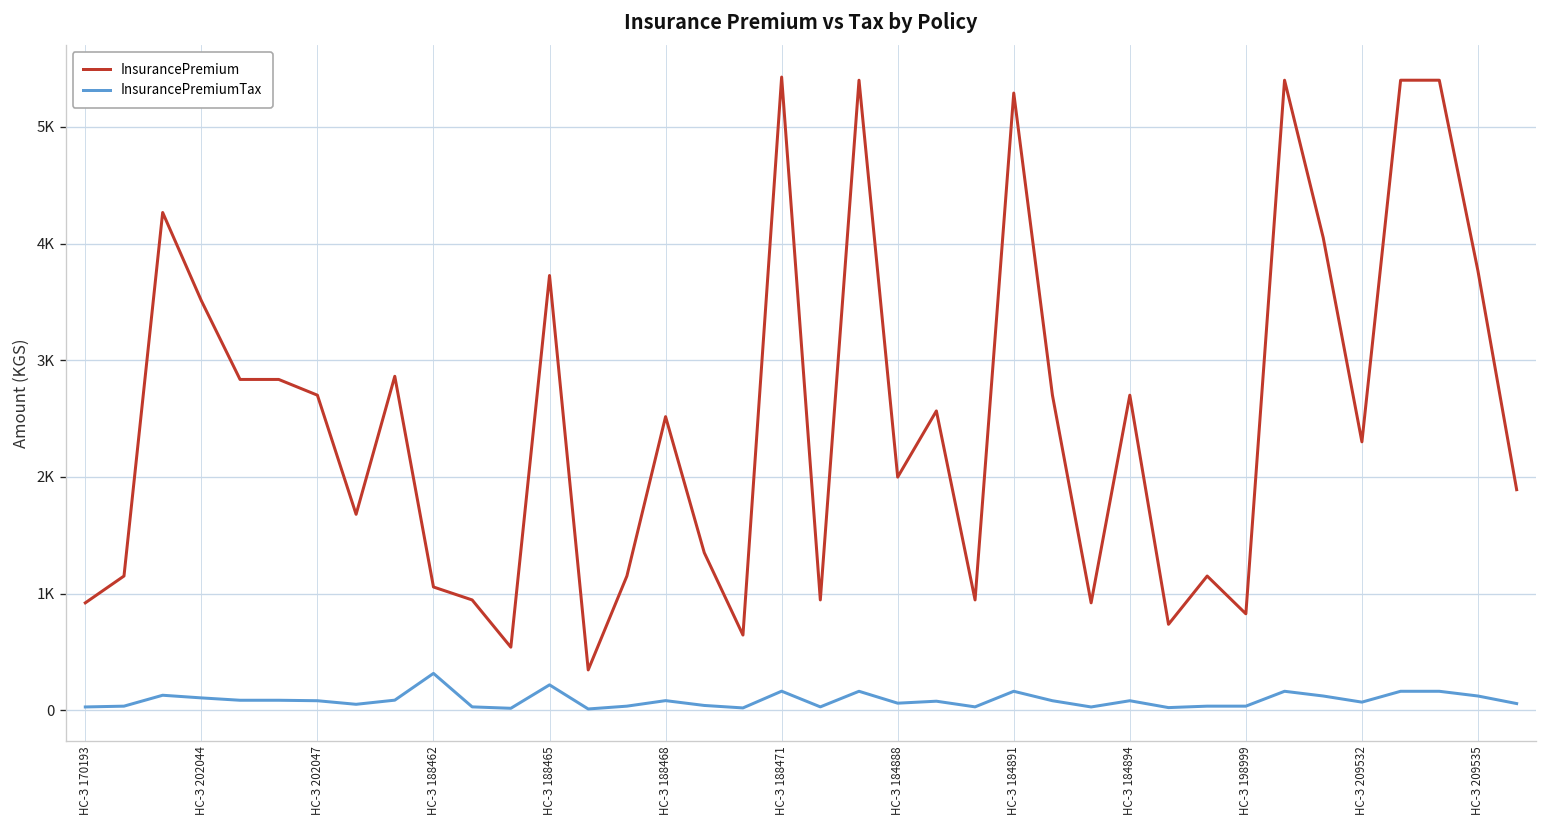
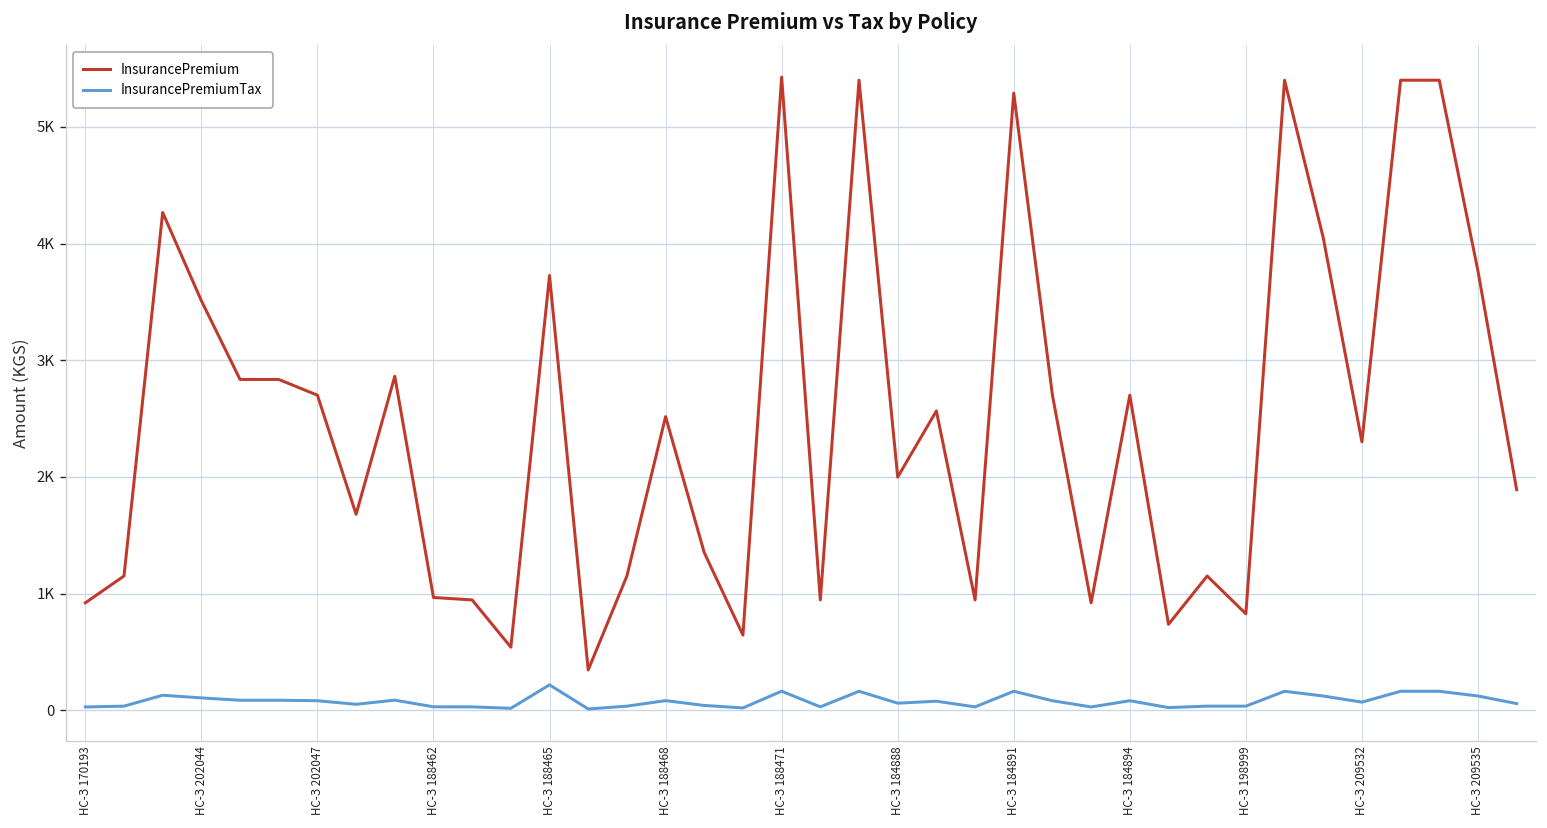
  {
    "InsurancePremium": {
      "НС-З 170193": 900,
      "НС-З 202044": 3500,
      "НС-З 202047": 2700,
-     "НС-З 188462": 1100,
+     "НС-З 188462": 1000,
      "НС-З 188465": 3700,
      "НС-З 188468": 2500,
      "НС-З 188471": 5400,
      "НС-З 184888": 2000,
      "НС-З 184891": 5300,
      "НС-З 184894": 2700,
      "НС-З 198999": 800,
      "НС-З 209532": 2300,
      "НС-З 209535": 3800
    },
    "InsurancePremiumTax": {
      "НС-З 170193": 0,
      "НС-З 202044": 100,
      "НС-З 202047": 100,
-     "НС-З 188462": 300,
+     "НС-З 188462": 0,
      "НС-З 188465": 200,
      "НС-З 188468": 100,
      "НС-З 188471": 200,
      "НС-З 184888": 100,
      "НС-З 184891": 200,
      "НС-З 184894": 100,
      "НС-З 198999": 0,
      "НС-З 209532": 100,
      "НС-З 209535": 100
    }
  }
